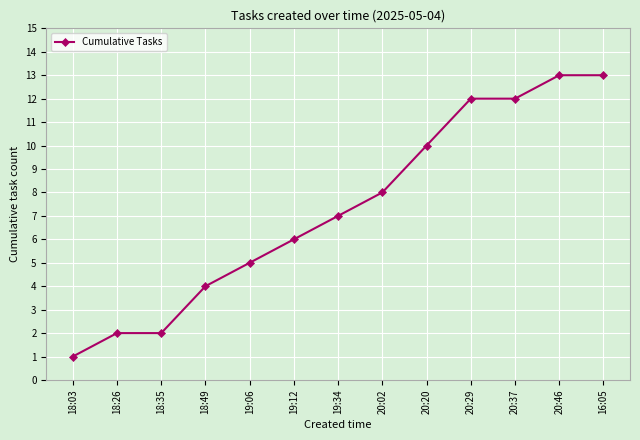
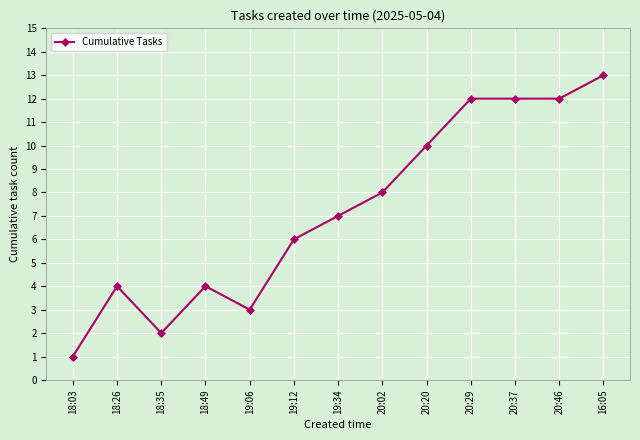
  {
    "18:03": 1,
-   "18:26": 2,
+   "18:26": 4,
    "18:35": 2,
    "18:49": 4,
-   "19:06": 5,
+   "19:06": 3,
    "19:12": 6,
    "19:34": 7,
    "20:02": 8,
    "20:20": 10,
    "20:29": 12,
    "20:37": 12,
-   "20:46": 13,
+   "20:46": 12,
    "16:05": 13
  }
